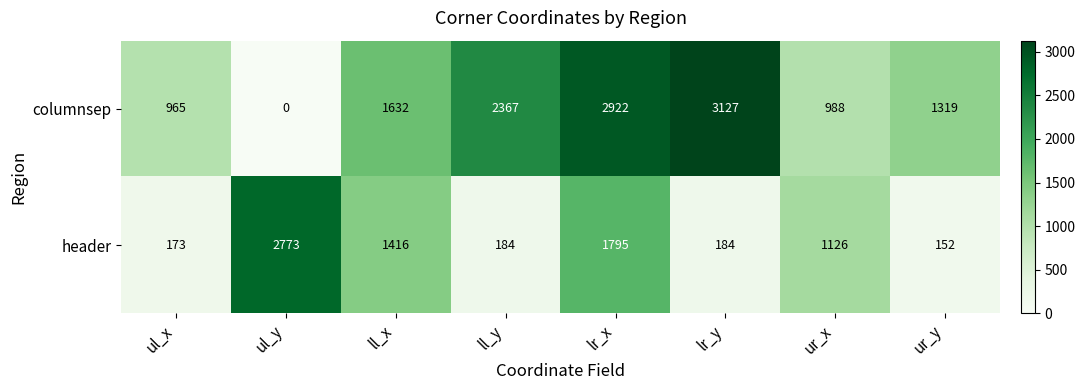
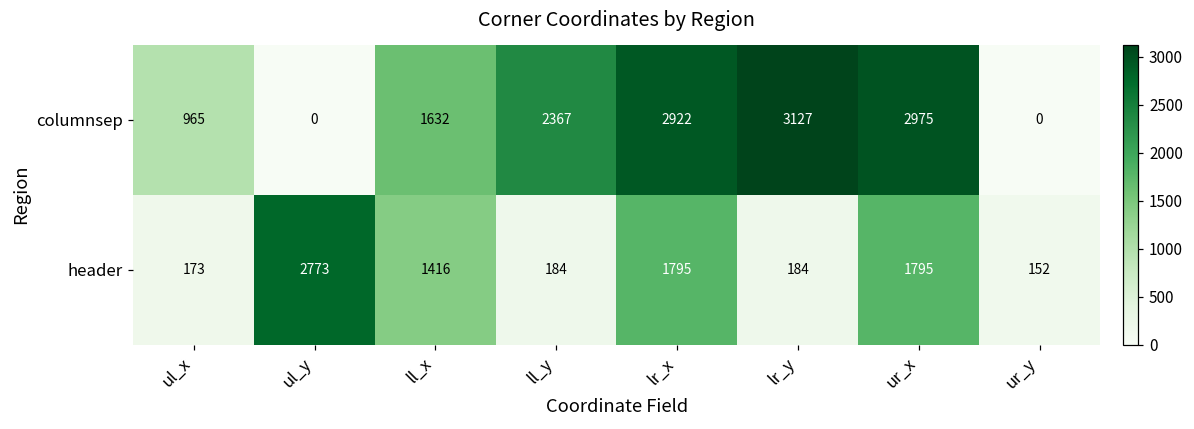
  {
    "columnsep": {
      "ul_x": 965,
      "ul_y": 0,
      "ll_x": 1632,
      "ll_y": 2367,
      "lr_x": 2922,
      "lr_y": 3127,
-     "ur_x": 988,
-     "ur_y": 1319
+     "ur_x": 2975,
+     "ur_y": 0
    },
    "header": {
      "ul_x": 173,
      "ul_y": 2773,
      "ll_x": 1416,
      "ll_y": 184,
      "lr_x": 1795,
      "lr_y": 184,
-     "ur_x": 1126,
+     "ur_x": 1795,
      "ur_y": 152
    }
  }
